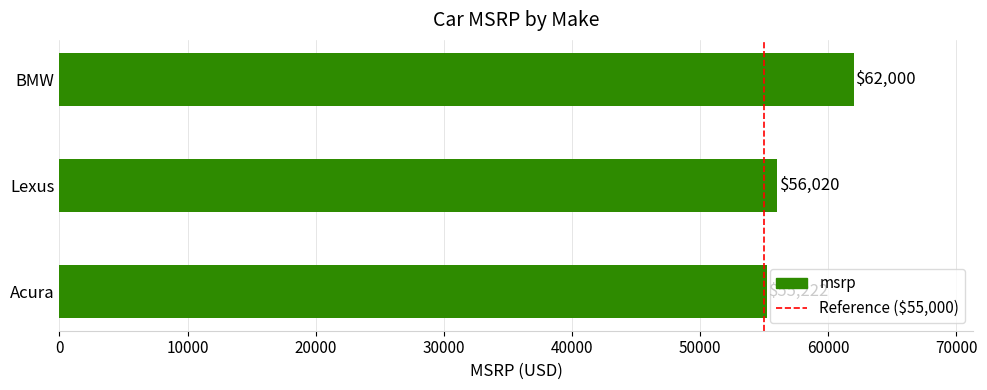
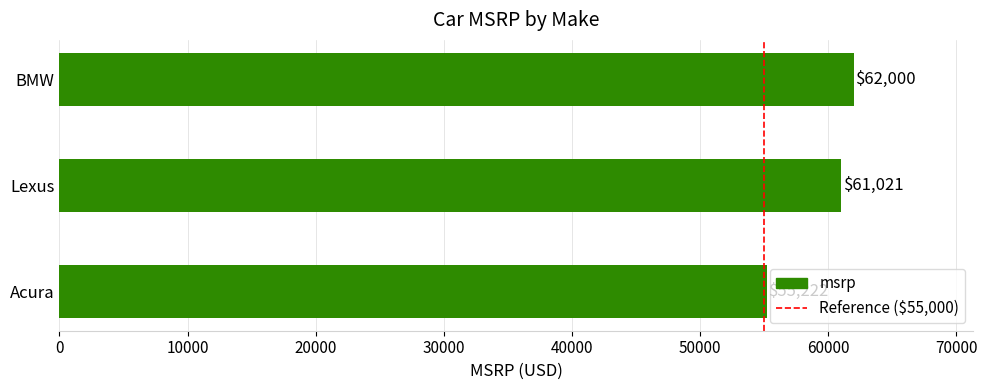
  {
    "BMW": "$62,000",
-   "Lexus": "$56,020"
+   "Lexus": "$61,021"
  }
